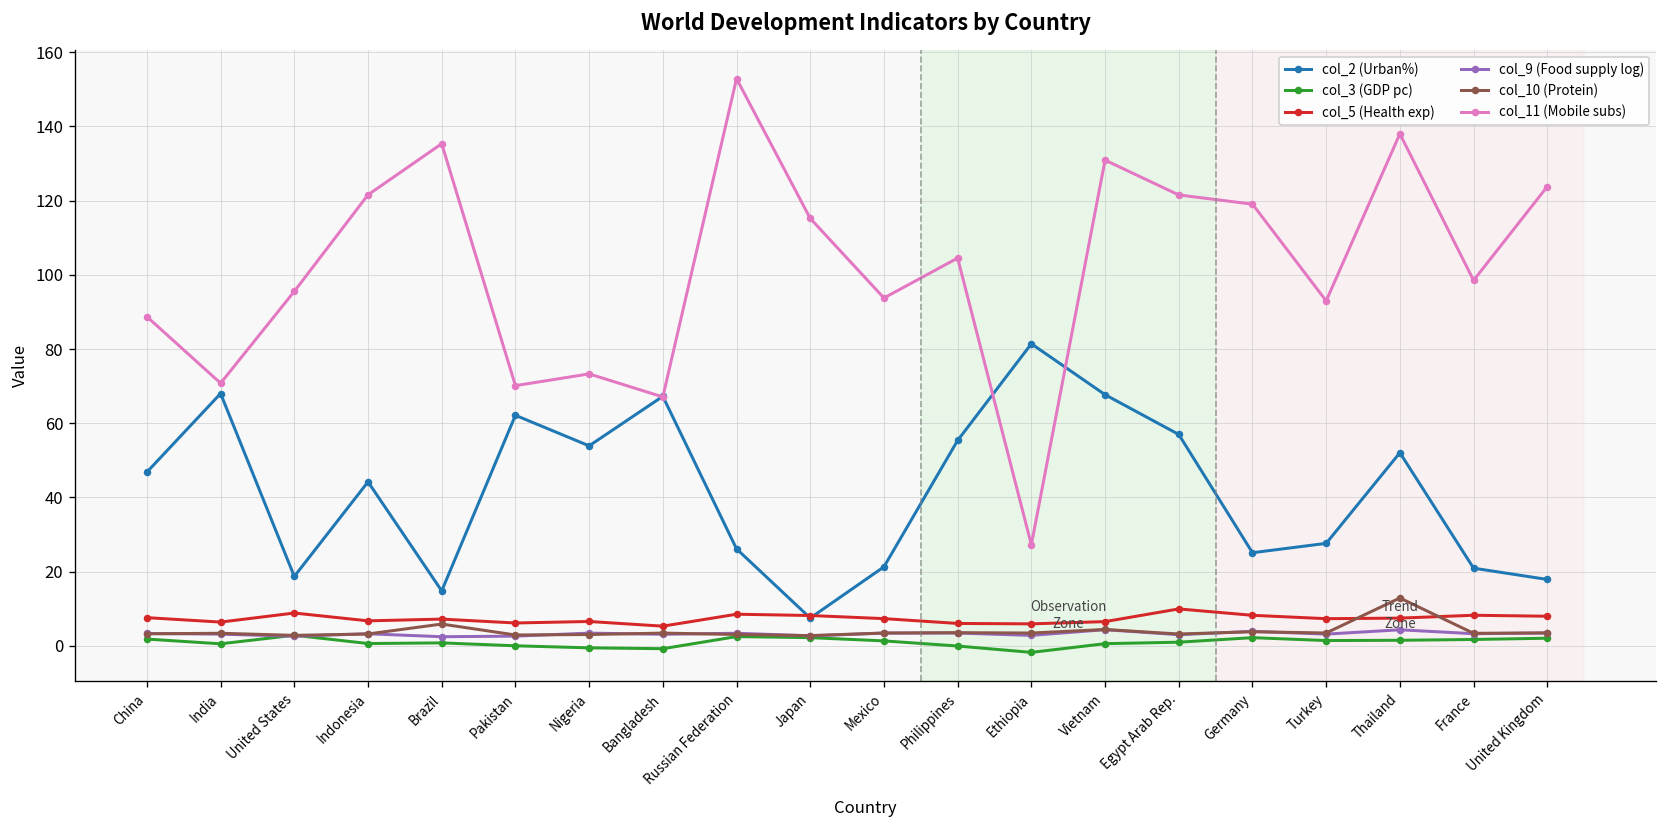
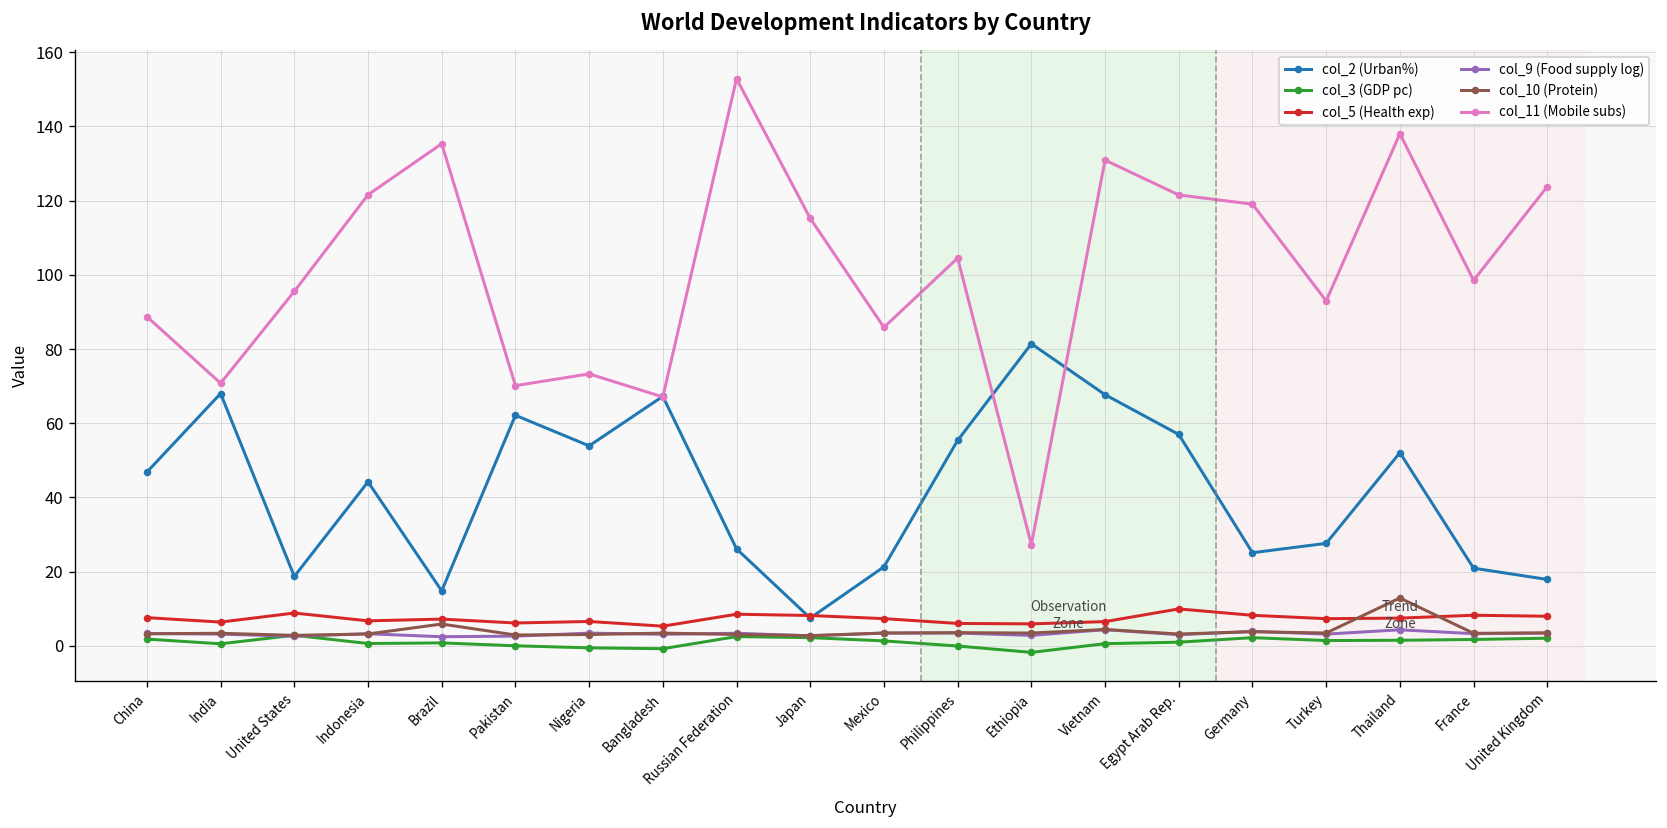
  {
    "col_2 (Urban%)": {
      "China": 47,
      "India": 68,
      "United States": 19,
      "Indonesia": 44,
      "Brazil": 15,
      "Pakistan": 62,
      "Nigeria": 54,
      "Russian Federation": 26,
      "Mexico": 21,
      "Philippines": 55,
      "Ethiopia": 81,
      "Vietnam": 68,
      "Egypt Arab Rep.": 57,
      "Germany": 25,
      "Turkey": 28,
      "Thailand": 52,
      "France": 21,
      "United Kingdom": 18
    },
    "col_3 (GDP pc)": {
      "China": 2,
      "India": 1,
      "Indonesia": 1,
      "Brazil": 1,
      "Pakistan": 0,
      "Nigeria": -1,
      "Bangladesh": -1,
      "Mexico": 1,
      "Philippines": 0,
      "Ethiopia": -2,
      "Vietnam": 1,
      "Egypt Arab Rep.": 1,
      "Germany": 2,
      "Turkey": 1,
      "Thailand": 2,
      "France": 2,
      "United Kingdom": 2
    },
    "col_5 (Health exp)": {
      "China": 8,
      "India": 6,
      "United States": 9,
      "Indonesia": 7,
      "Brazil": 7,
      "Pakistan": 6,
      "Nigeria": 7,
      "Bangladesh": 5,
      "Russian Federation": 9,
      "Mexico": 7,
      "Philippines": 6,
      "Ethiopia": 6,
      "Vietnam": 7,
      "Egypt Arab Rep.": 10,
      "Germany": 8,
      "Turkey": 7,
      "Thailand": 7,
      "France": 8,
      "United Kingdom": 8
    },
    "col_9 (Food supply log)": {
      "Brazil": 2,
      "Thailand": 4
    },
    "col_10 (Protein)": {
      "Brazil": 6,
      "Thailand": 13
    },
    "col_11 (Mobile subs)": {
      "China": 89,
      "India": 71,
      "United States": 96,
      "Indonesia": 122,
      "Brazil": 135,
      "Pakistan": 70,
      "Nigeria": 73,
      "Russian Federation": 153,
      "Japan": 115,
-     "Mexico": 94,
+     "Mexico": 86,
      "Philippines": 105,
      "Ethiopia": 27,
      "Vietnam": 131,
      "Egypt Arab Rep.": 122,
      "Germany": 119,
      "Turkey": 93,
      "Thailand": 138,
      "France": 98,
      "United Kingdom": 124
    }
  }
